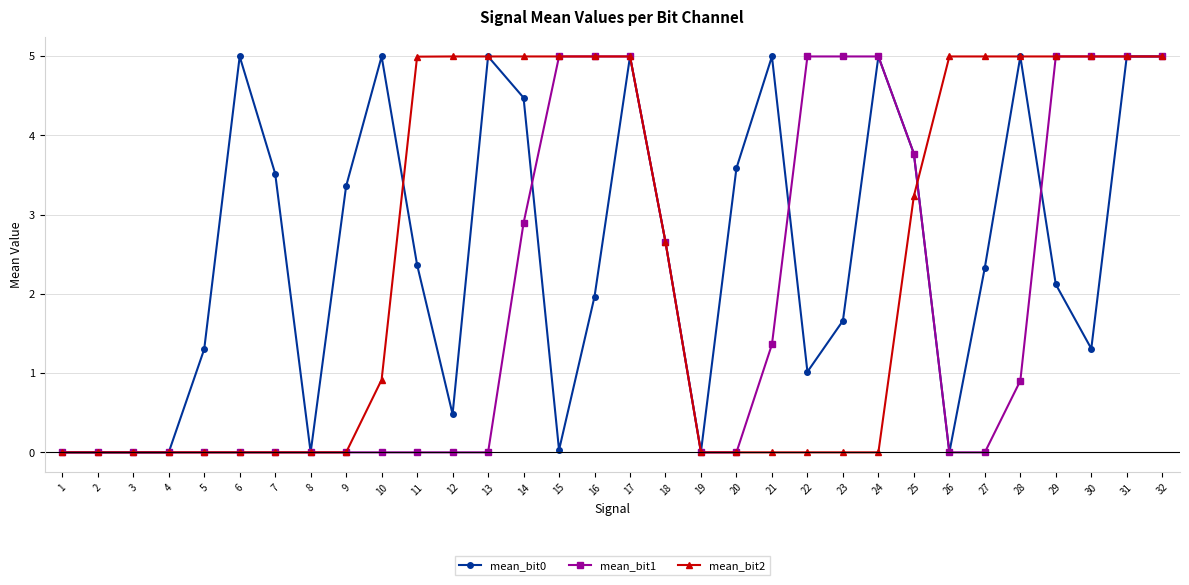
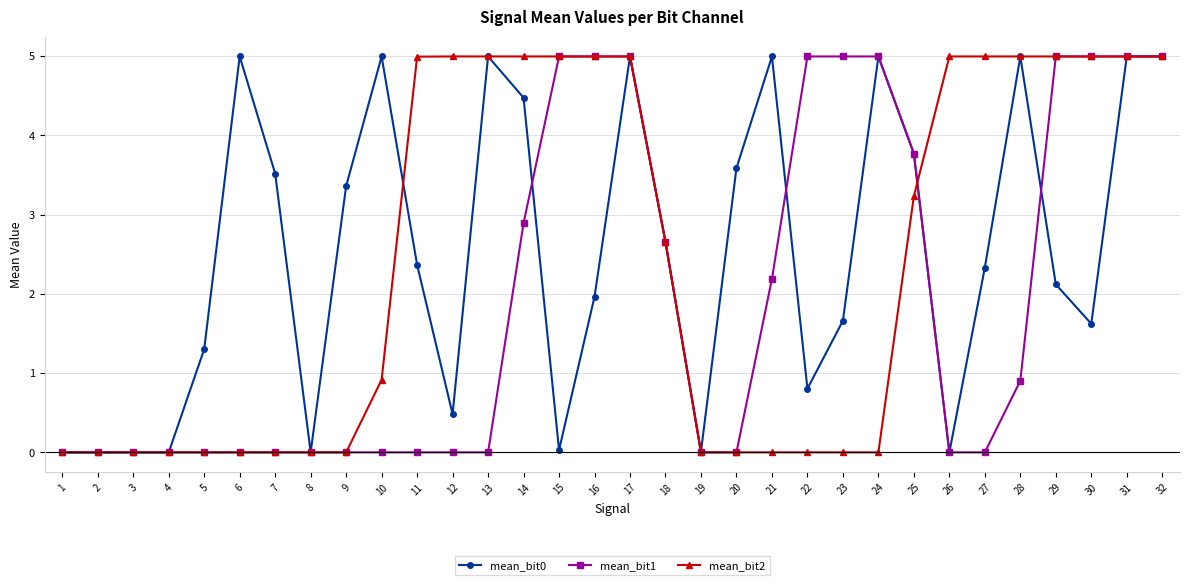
  {
    "mean_bit0": {
      "5": 1.3,
      "6": 5.0,
      "7": 3.5,
      "9": 3.4,
      "10": 5.0,
      "11": 2.4,
      "12": 0.5,
      "14": 4.5,
      "15": 0.0,
      "16": 2.0,
      "20": 3.6,
      "21": 5.0,
-     "22": 1.0,
+     "22": 0.8,
      "23": 1.7,
      "27": 2.3,
      "29": 2.1,
-     "30": 1.3
+     "30": 1.6
    },
    "mean_bit1": {
      "10": 0.0,
      "11": 0.0,
      "12": 0.0,
      "13": 0.0,
      "14": 2.9,
-     "21": 1.4,
+     "21": 2.2,
      "22": 5.0,
      "23": 5.0,
      "27": 0.0,
      "28": 0.9
    },
    "mean_bit2": {
      "10": 0.9,
      "11": 5.0,
      "12": 5.0,
      "14": 5.0,
      "21": 0.0,
      "22": 0.0,
      "23": 0.0,
      "24": 0.0,
      "25": 3.2,
      "26": 5.0,
      "27": 5.0
    }
  }
